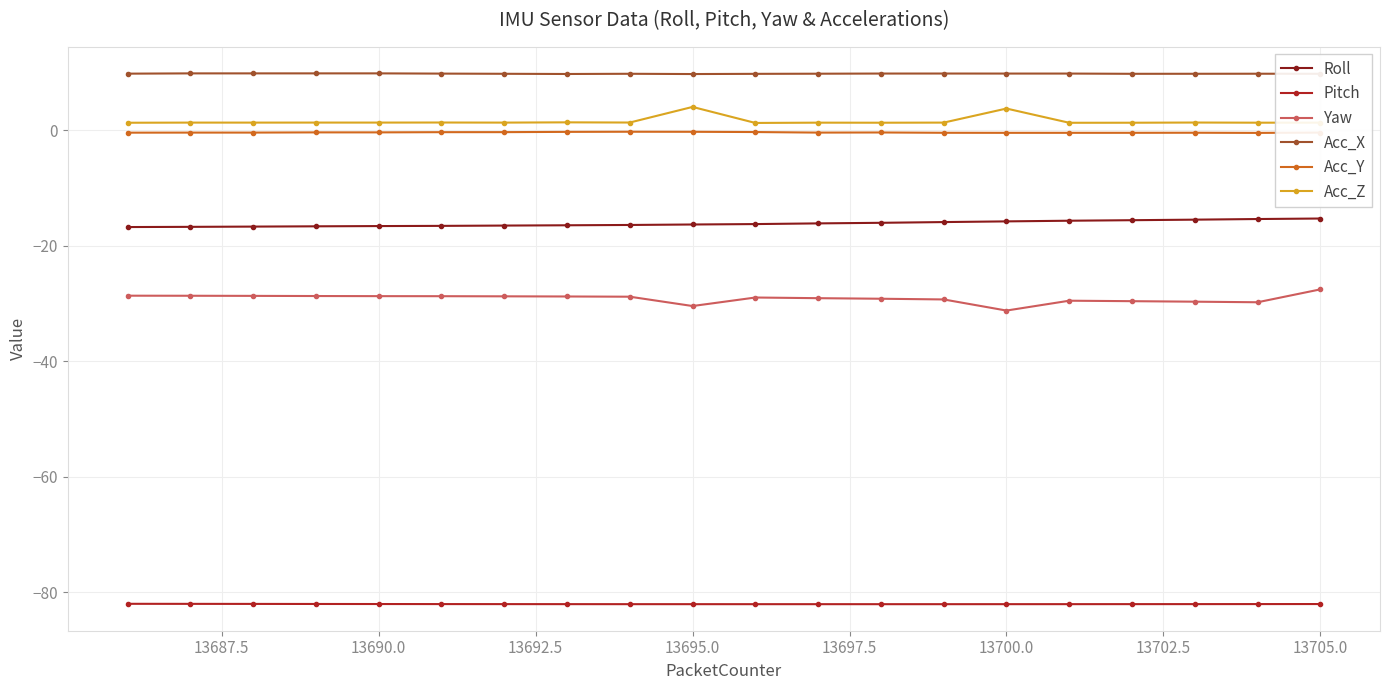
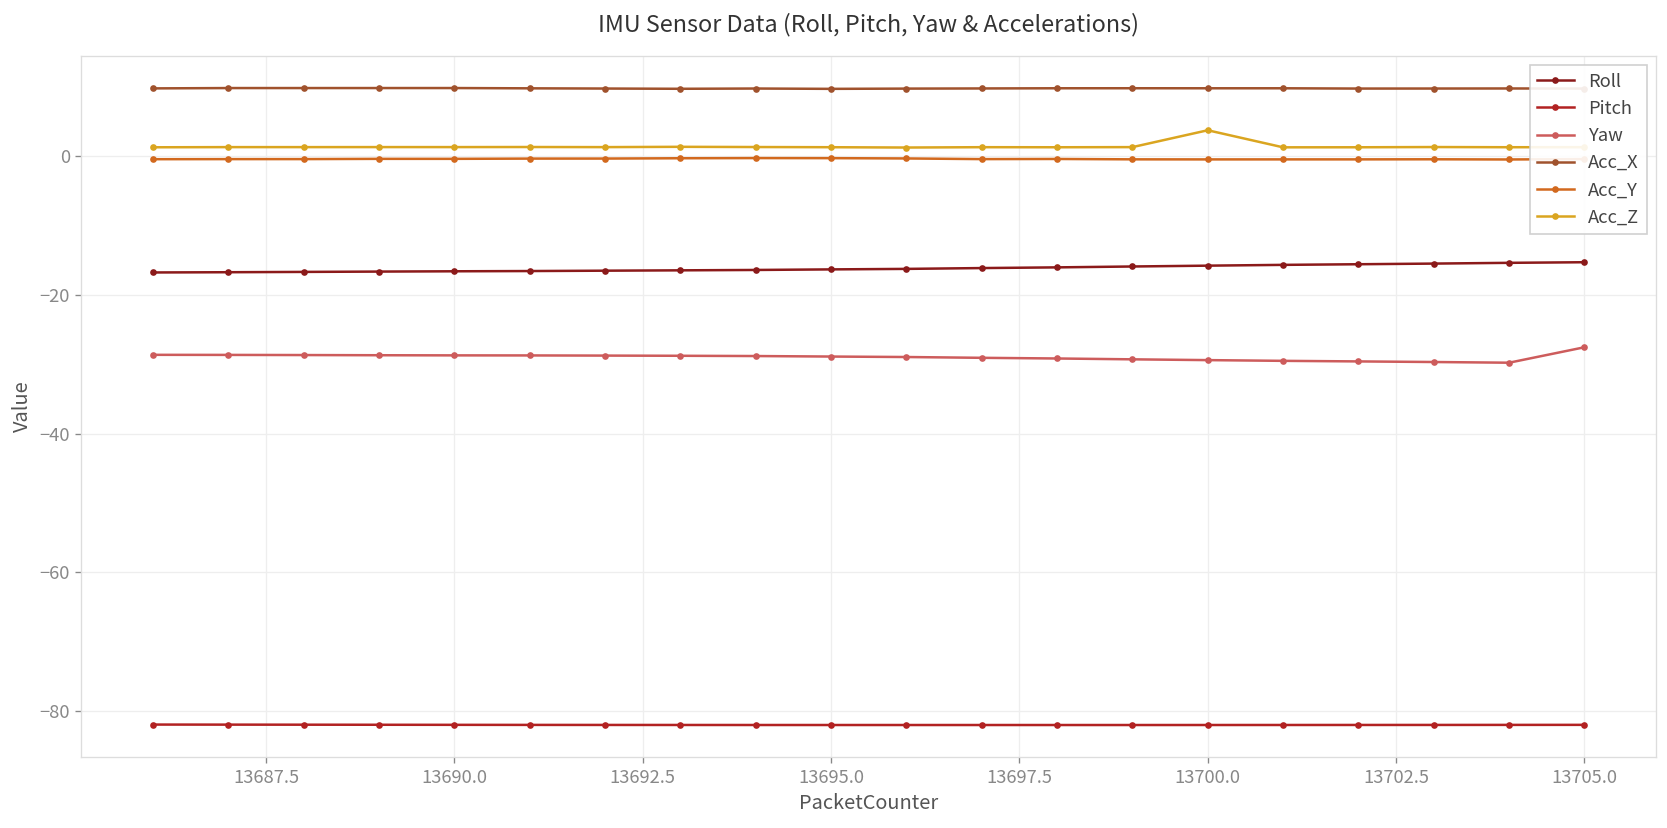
  {
    "Yaw": {
      "13690.0": -29,
-     "13695.0": -30,
-     "13700.0": -31,
+     "13695.0": -29,
+     "13700.0": -29,
      "13705.0": -28
    },
    "Acc_Z": {
      "13690.0": 1,
-     "13695.0": 4,
+     "13695.0": 1,
      "13700.0": 4
    }
  }
